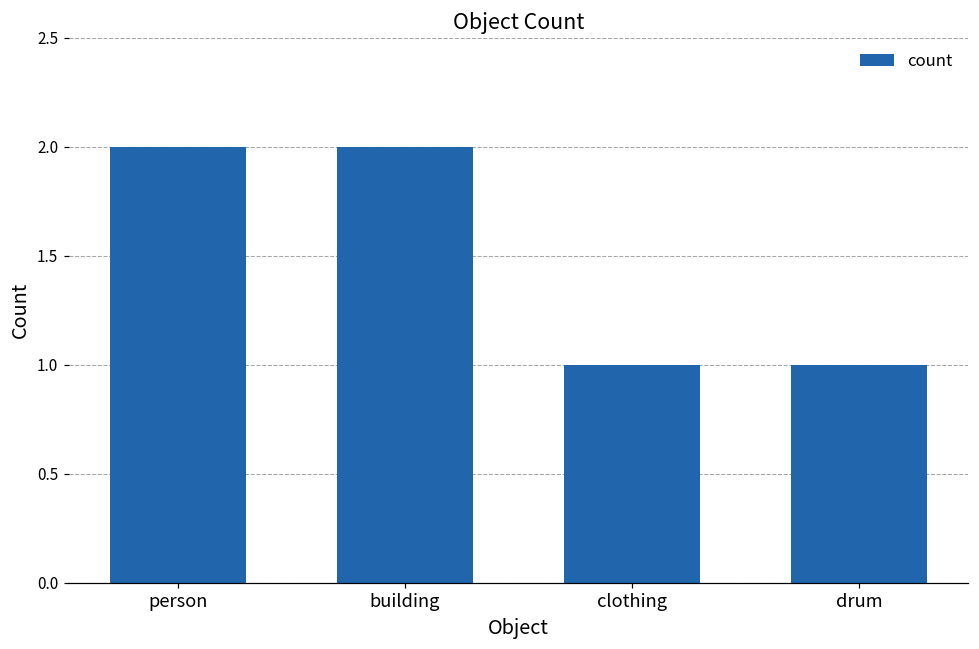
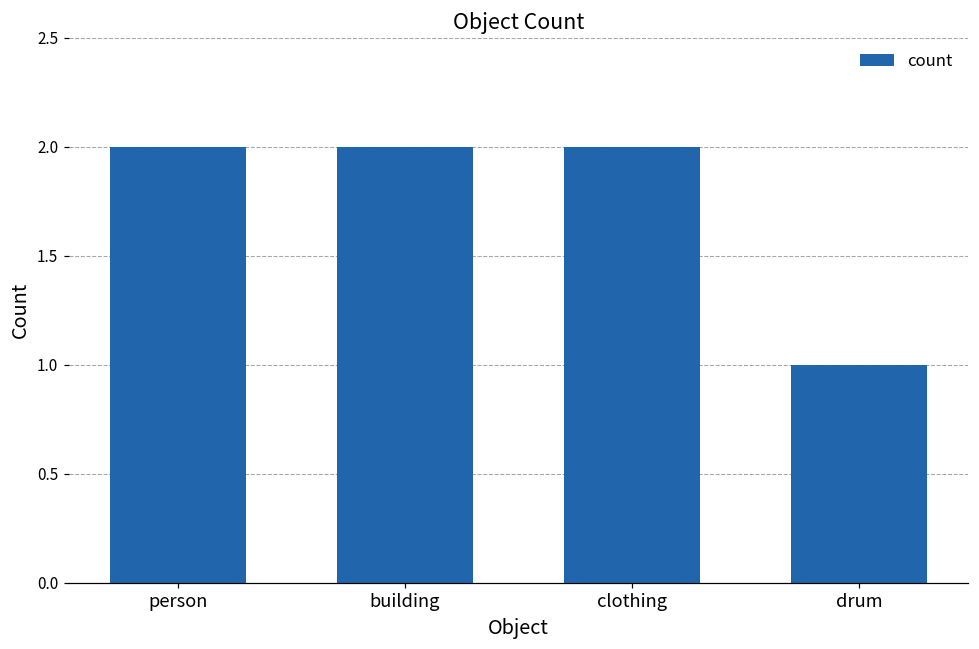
  {
    "person": 2,
    "building": 2,
-   "clothing": 1,
+   "clothing": 2,
    "drum": 1
  }
